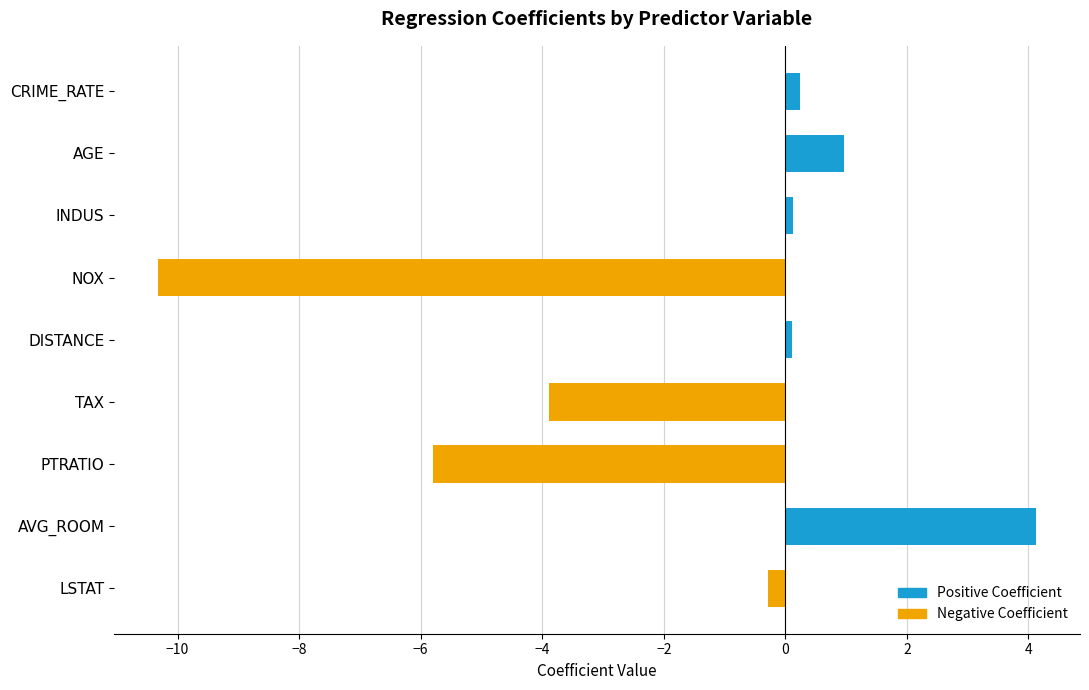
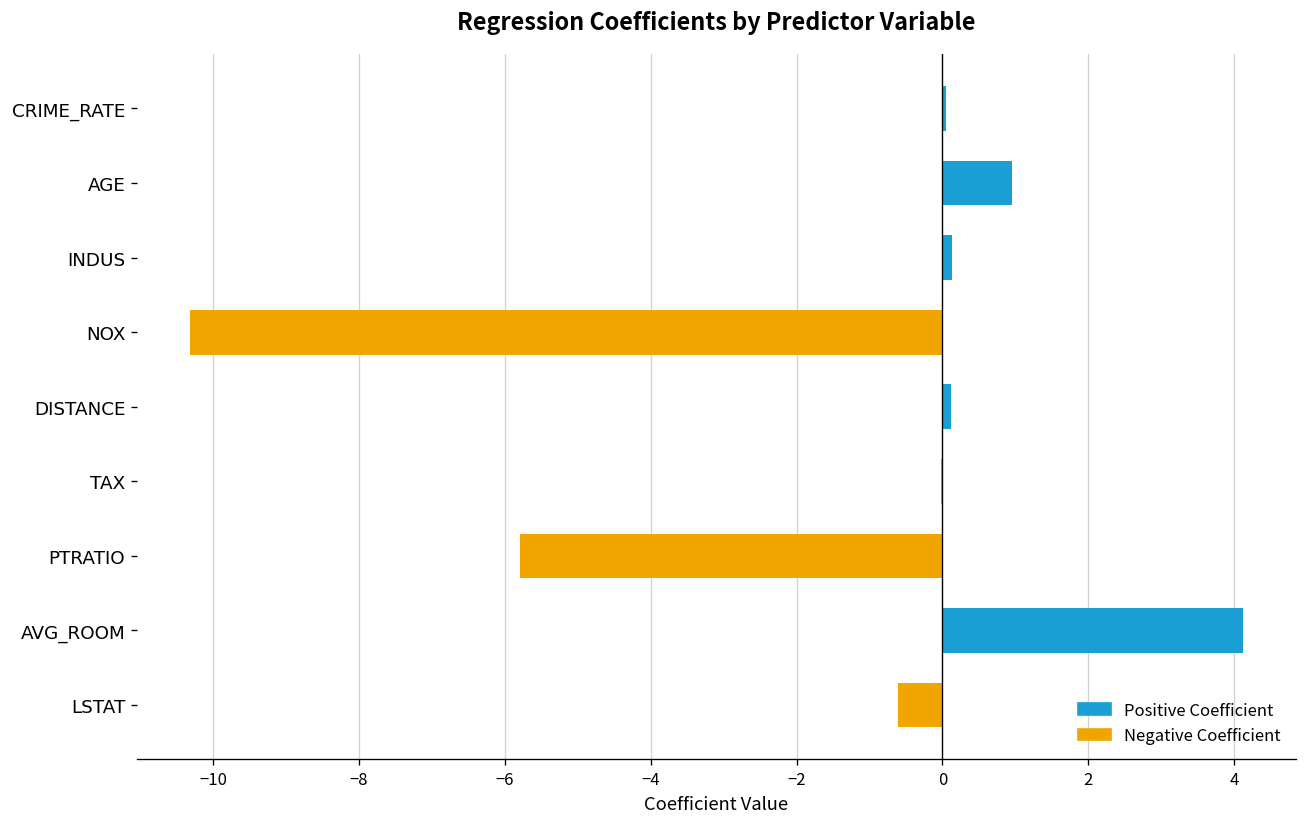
  {
-   "CRIME_RATE": 0.2,
+   "CRIME_RATE": 0.0,
    "AGE": 1.0,
    "INDUS": 0.1,
    "NOX": -10.3,
    "DISTANCE": 0.1,
-   "TAX": -3.9,
+   "TAX": 0.0,
    "PTRATIO": -5.8,
    "AVG_ROOM": 4.1,
-   "LSTAT": -0.3
+   "LSTAT": -0.6
  }
